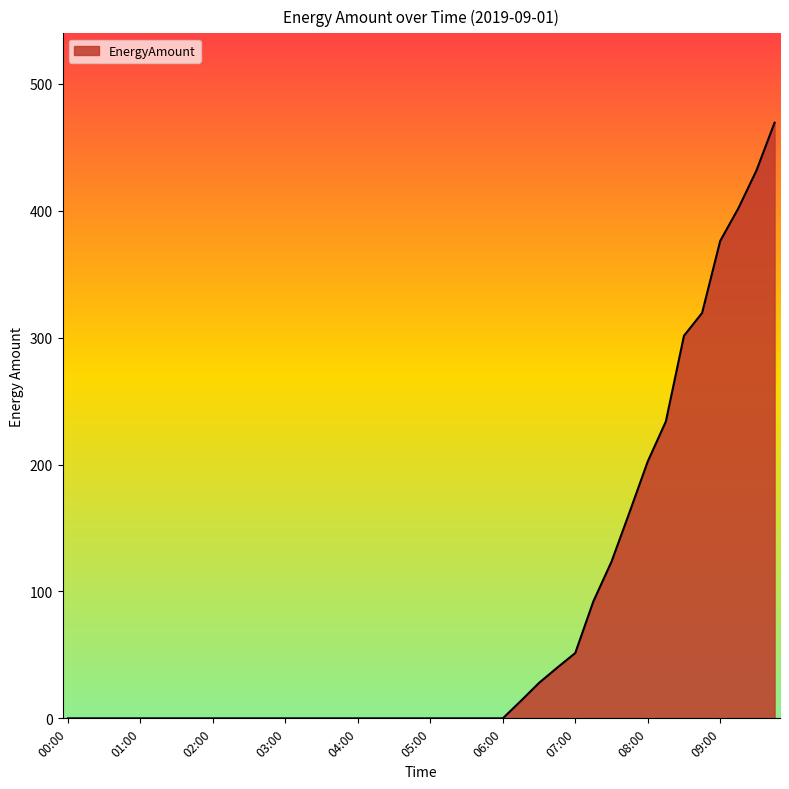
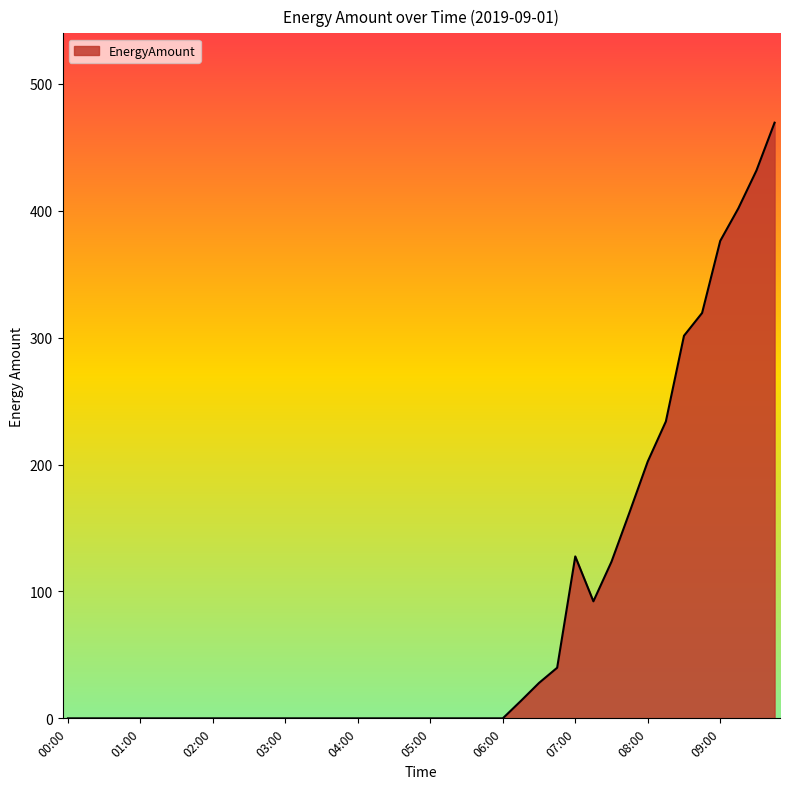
  {
    "00:00": 0,
    "01:00": 0,
    "02:00": 0,
    "03:00": 0,
    "04:00": 0,
    "05:00": 0,
    "06:00": 0,
-   "07:00": 51,
+   "07:00": 128,
    "08:00": 202,
    "09:00": 376
  }
